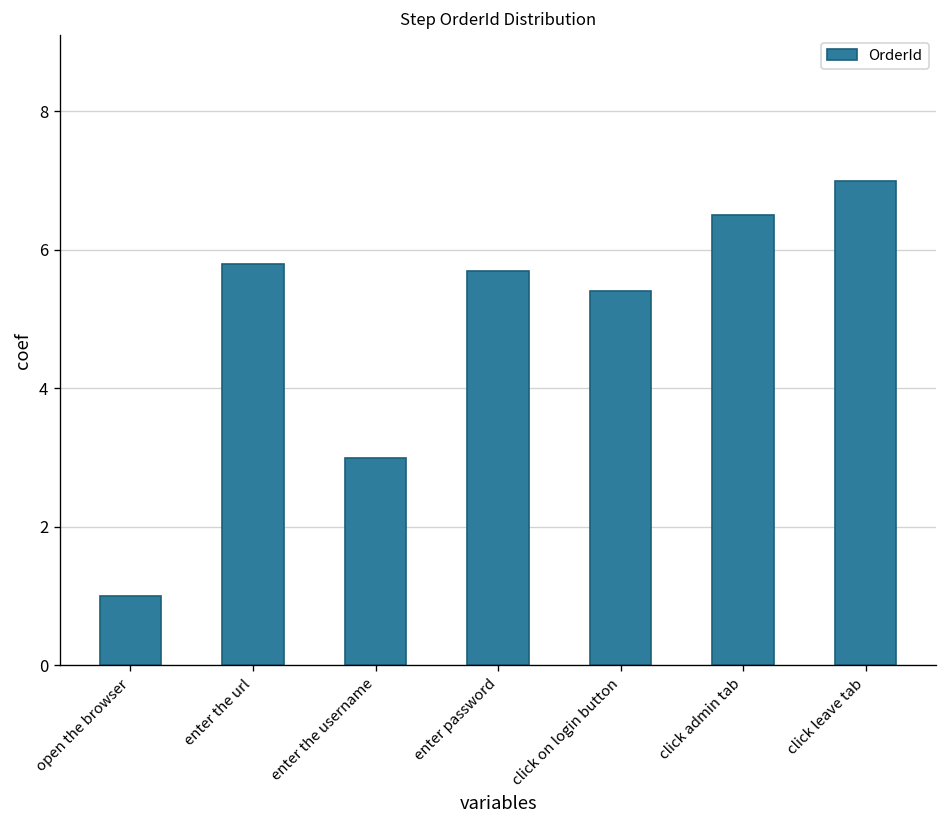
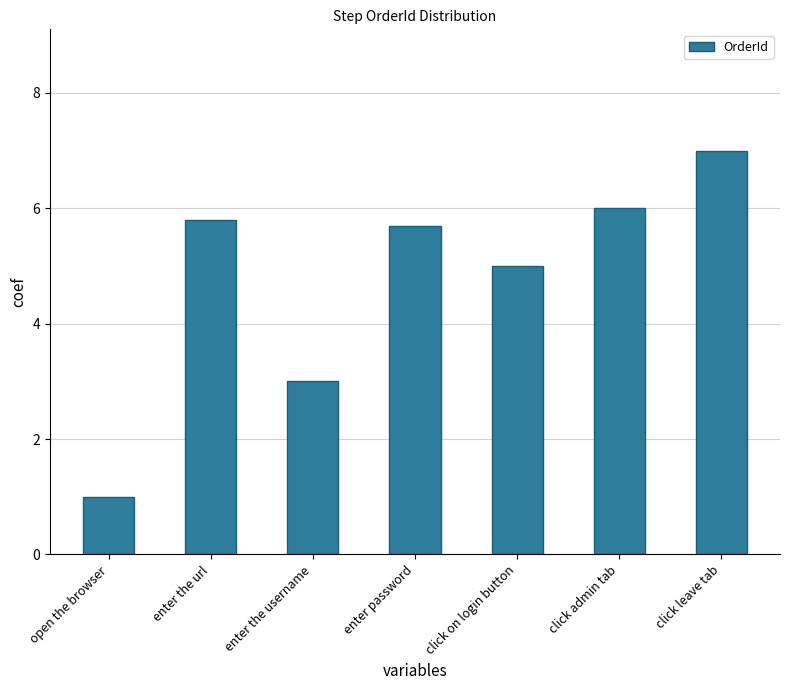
  {
    "open the browser": 1.0,
    "enter the url": 5.8,
    "enter the username": 3.0,
    "enter password": 5.7,
-   "click on login button": 5.4,
-   "click admin tab": 6.5,
+   "click on login button": 5.0,
+   "click admin tab": 6.0,
    "click leave tab": 7.0
  }
